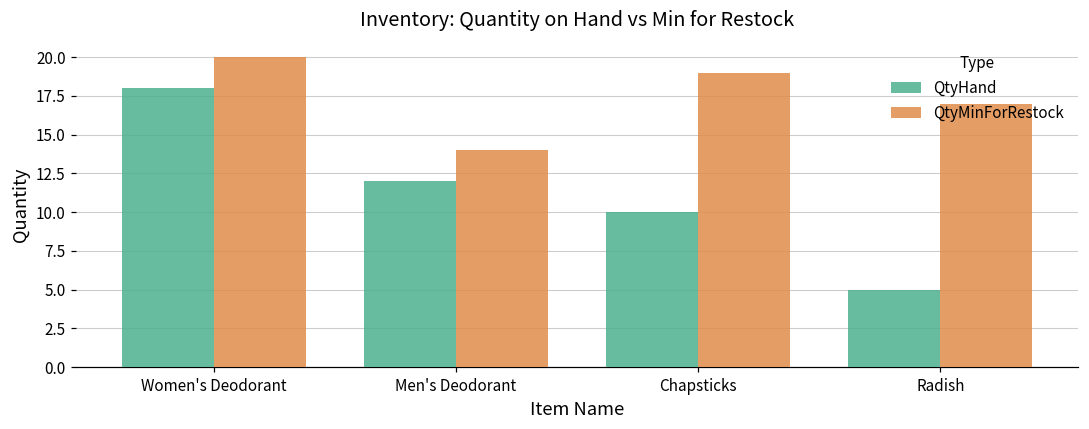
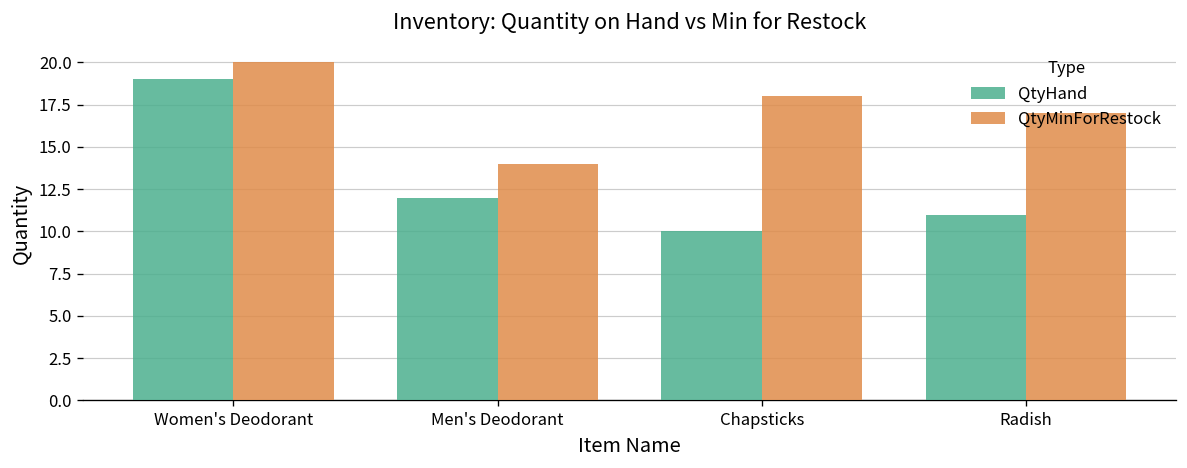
  {
    "QtyHand": {
-     "Women's Deodorant": 18,
+     "Women's Deodorant": 19,
      "Men's Deodorant": 12,
      "Chapsticks": 10,
-     "Radish": 5
+     "Radish": 11
    },
    "QtyMinForRestock": {
      "Women's Deodorant": 20,
      "Men's Deodorant": 14,
-     "Chapsticks": 19,
+     "Chapsticks": 18,
      "Radish": 17
    }
  }
